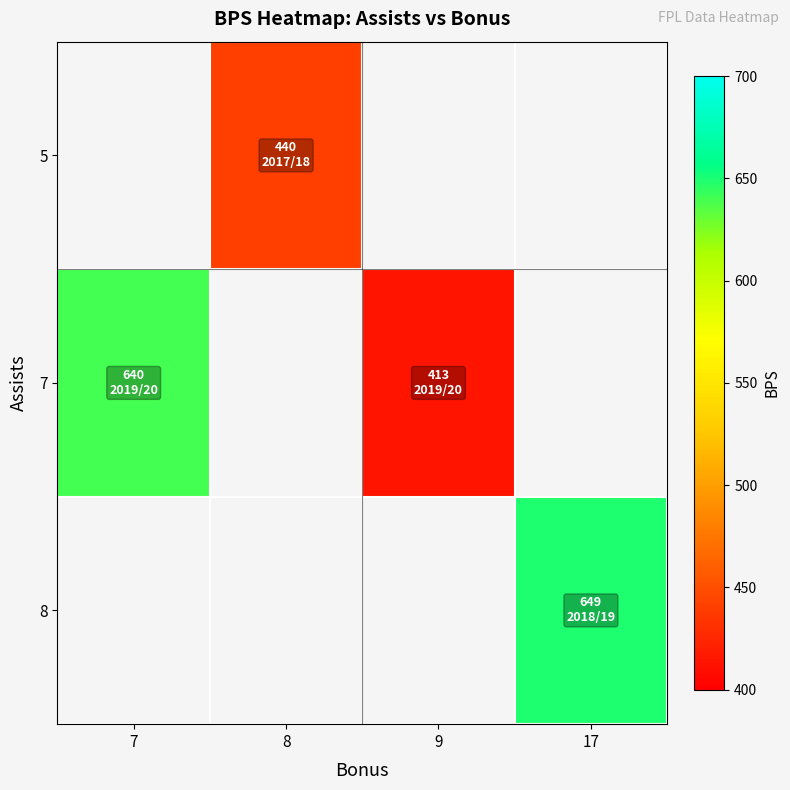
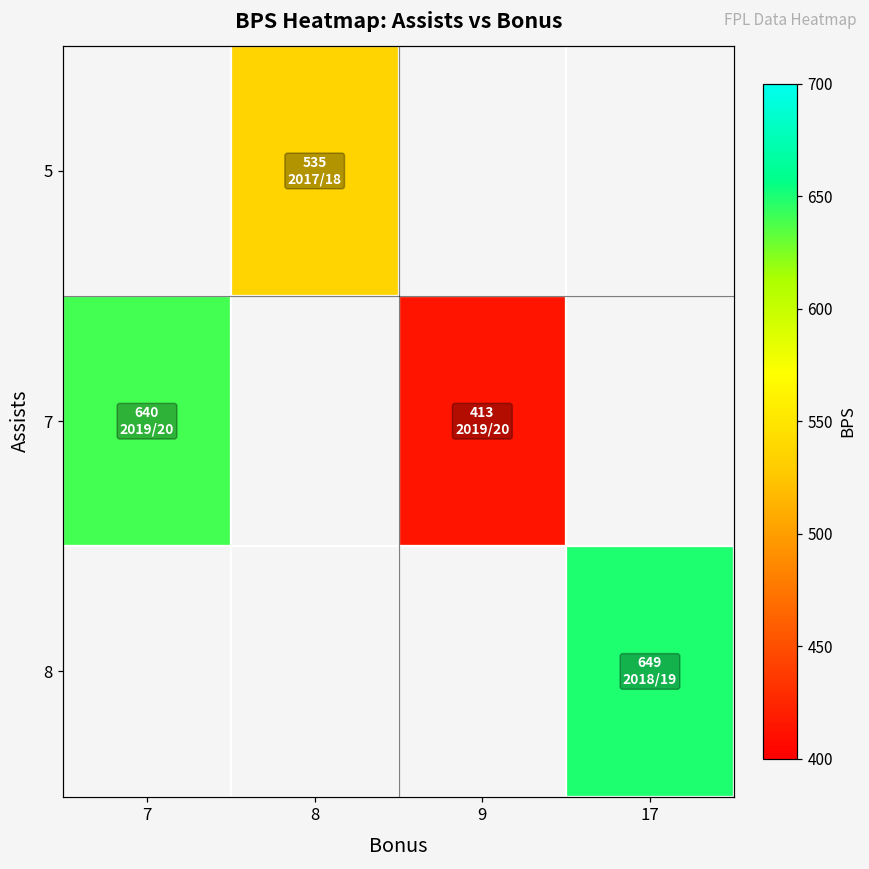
  {
    "5": {
-     "8": 440
+     "8": 535
    }
  }
